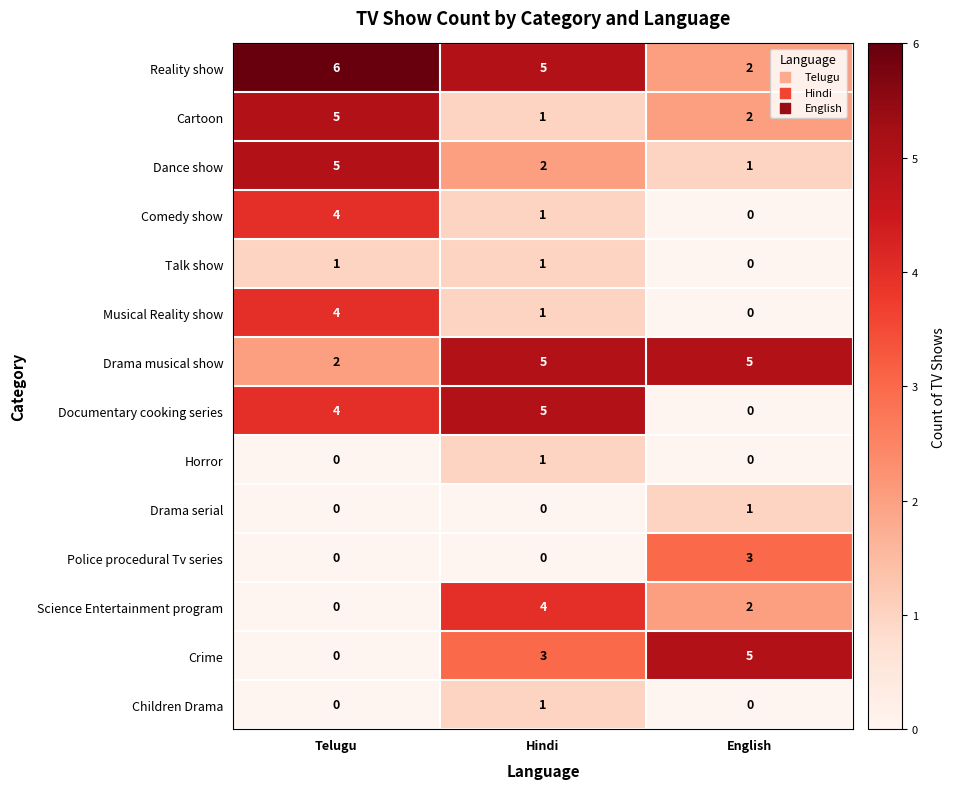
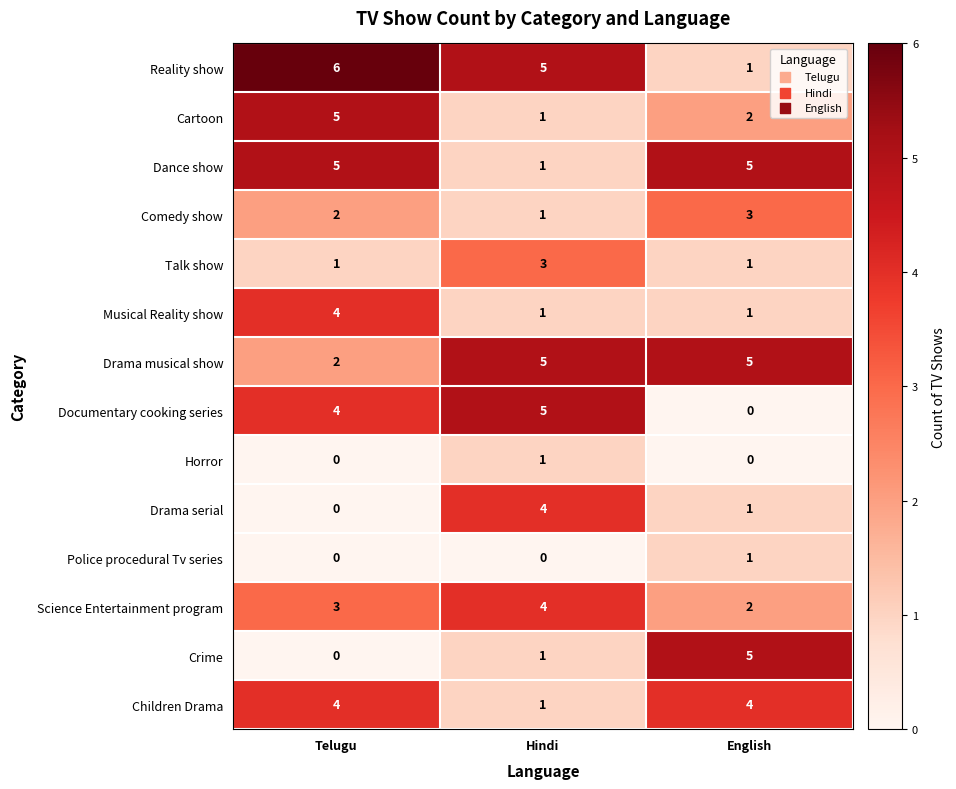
  {
    "Reality show": {
-     "English": 2
+     "English": 1
    },
    "Dance show": {
-     "Hindi": 2,
-     "English": 1
+     "Hindi": 1,
+     "English": 5
    },
    "Comedy show": {
-     "Telugu": 4,
-     "English": 0
+     "Telugu": 2,
+     "English": 3
    },
    "Talk show": {
-     "Hindi": 1,
-     "English": 0
+     "Hindi": 3,
+     "English": 1
    },
    "Musical Reality show": {
-     "English": 0
+     "English": 1
    },
    "Drama serial": {
-     "Hindi": 0
+     "Hindi": 4
    },
    "Police procedural Tv series": {
-     "English": 3
+     "English": 1
    },
    "Science Entertainment program": {
-     "Telugu": 0
+     "Telugu": 3
    },
    "Crime": {
-     "Hindi": 3
+     "Hindi": 1
    },
    "Children Drama": {
-     "Telugu": 0,
-     "English": 0
+     "Telugu": 4,
+     "English": 4
    }
  }
